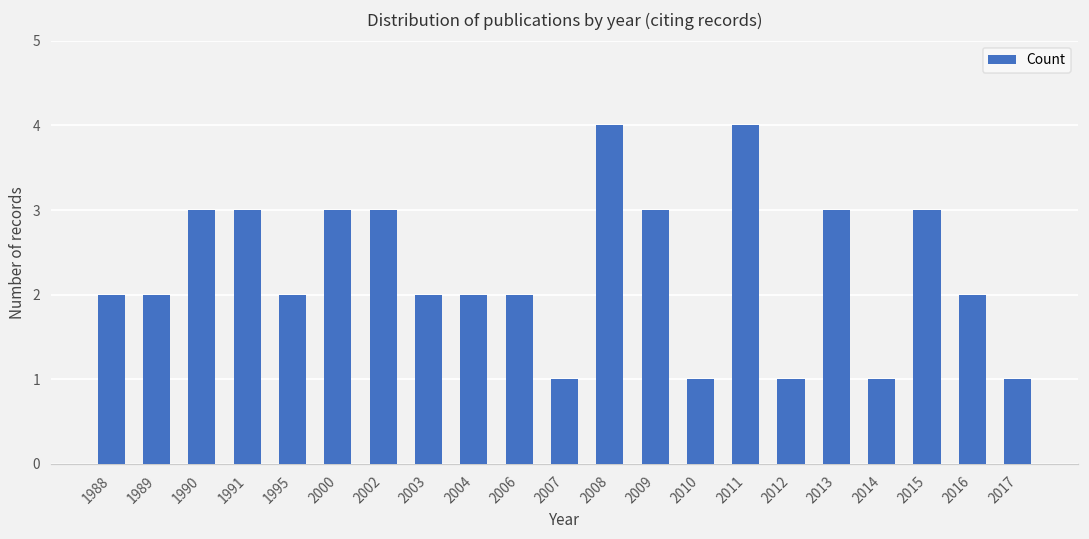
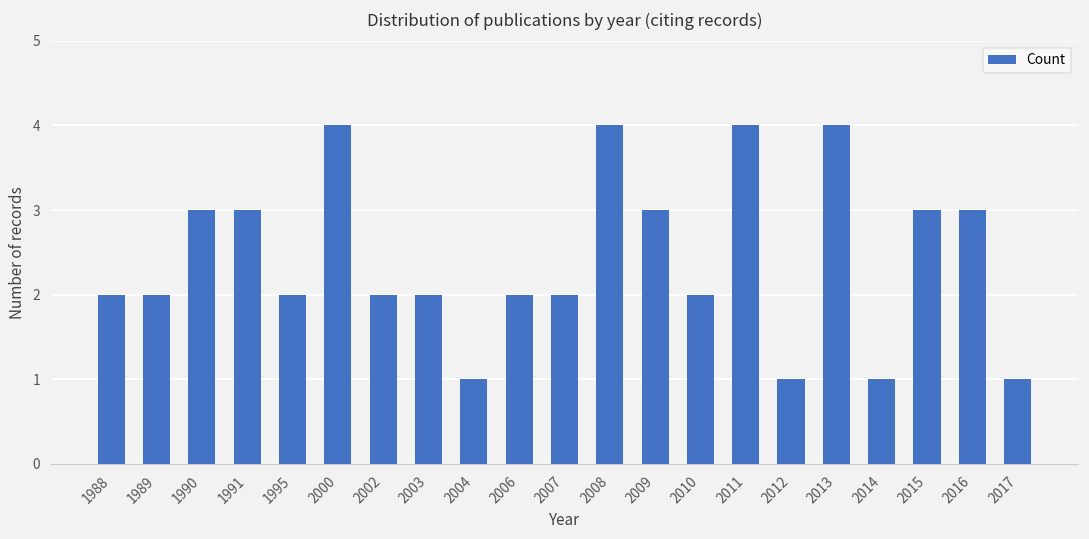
  {
    "1988": 2,
    "1989": 2,
    "1990": 3,
    "1991": 3,
    "1995": 2,
-   "2000": 3,
-   "2002": 3,
+   "2000": 4,
+   "2002": 2,
    "2003": 2,
-   "2004": 2,
+   "2004": 1,
    "2006": 2,
-   "2007": 1,
+   "2007": 2,
    "2008": 4,
    "2009": 3,
-   "2010": 1,
+   "2010": 2,
    "2011": 4,
    "2012": 1,
-   "2013": 3,
+   "2013": 4,
    "2014": 1,
    "2015": 3,
-   "2016": 2,
+   "2016": 3,
    "2017": 1
  }
